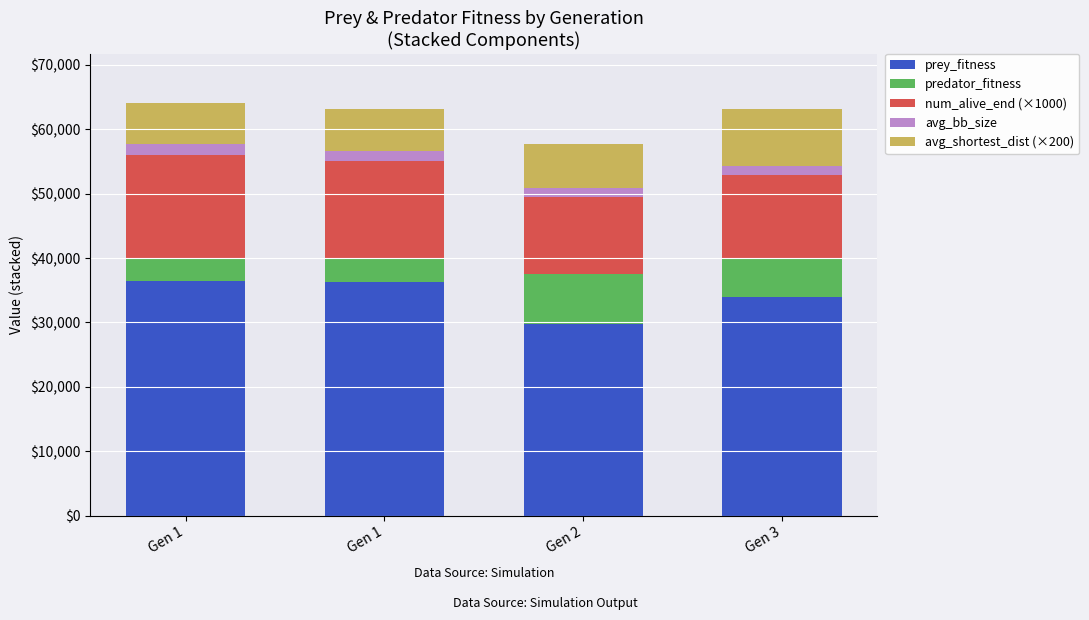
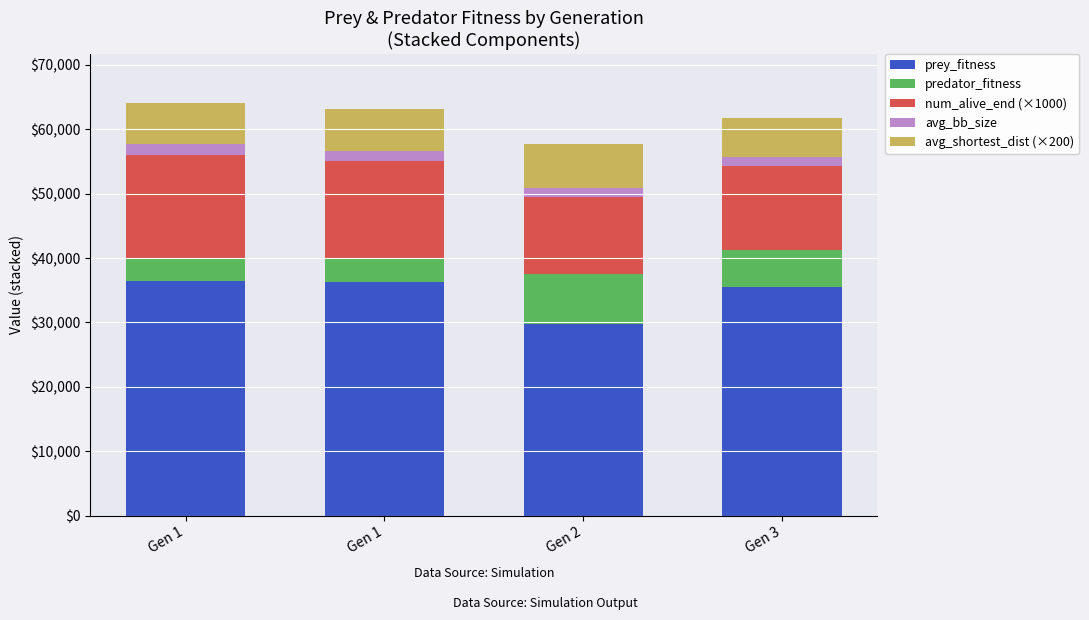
  {
    "prey_fitness": {
      "Gen 2": "$30,000",
-     "Gen 3": "$34,000"
+     "Gen 3": "$35,000"
    },
    "predator_fitness": {
      "Gen 2": "$8,000",
      "Gen 3": "$6,000"
    },
    "num_alive_end (×1000)": {
      "Gen 2": "$12,000",
      "Gen 3": "$13,000"
    },
    "avg_bb_size": {
      "Gen 2": "$1,000",
      "Gen 3": "$1,000"
    },
    "avg_shortest_dist (×200)": {
      "Gen 2": "$7,000",
-     "Gen 3": "$9,000"
+     "Gen 3": "$6,000"
    }
  }
